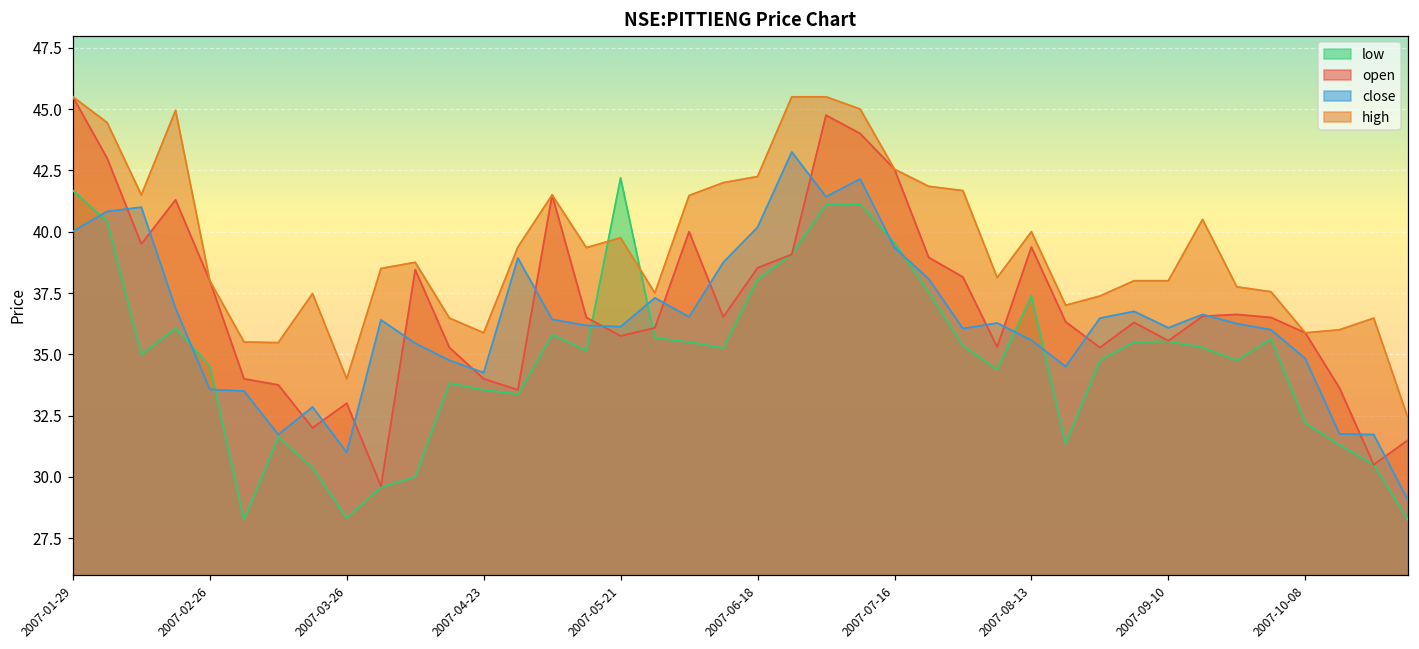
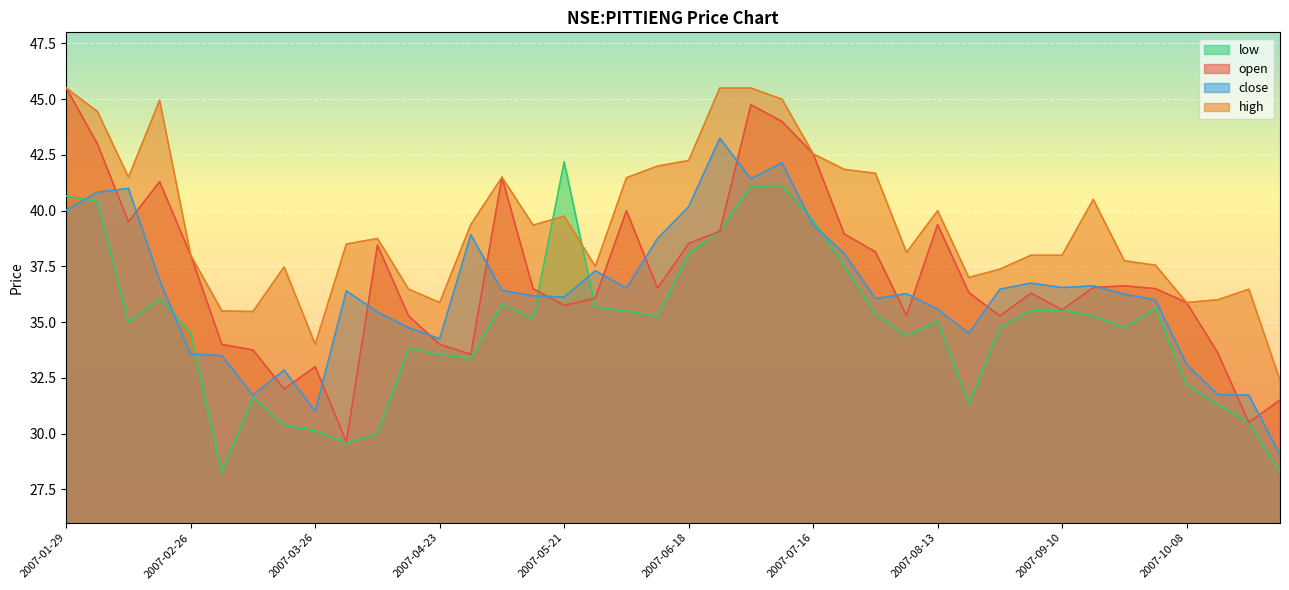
  {
    "low": {
-     "2007-01-29": 41.7,
+     "2007-01-29": 40.7,
      "2007-02-26": 34.5,
-     "2007-03-26": 28.3,
+     "2007-03-26": 30.1,
      "2007-04-23": 33.5,
      "2007-05-21": 42.2,
      "2007-06-18": 38.0,
      "2007-07-16": 39.6,
-     "2007-08-13": 37.4,
+     "2007-08-13": 35.0,
      "2007-10-08": 32.2
    },
    "close": {
      "2007-01-29": 40.0,
      "2007-02-26": 33.6,
      "2007-03-26": 31.0,
      "2007-04-23": 34.3,
      "2007-05-21": 36.1,
      "2007-06-18": 40.2,
      "2007-07-16": 39.3,
      "2007-08-13": 35.6,
-     "2007-09-10": 36.1,
-     "2007-10-08": 34.8
+     "2007-09-10": 36.5,
+     "2007-10-08": 33.1
    }
  }
